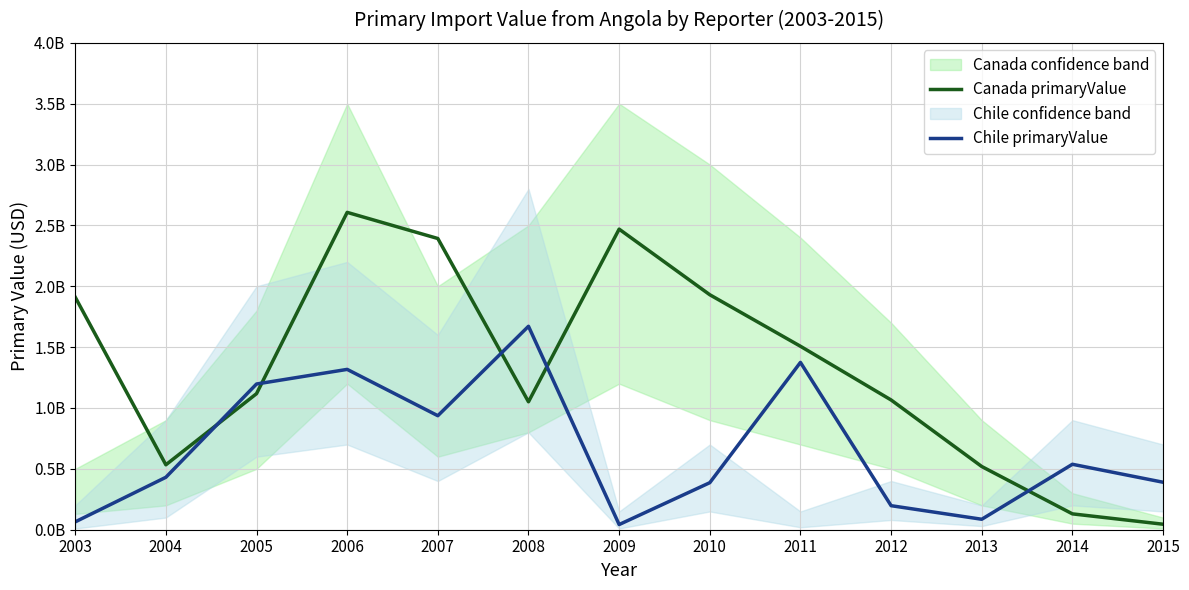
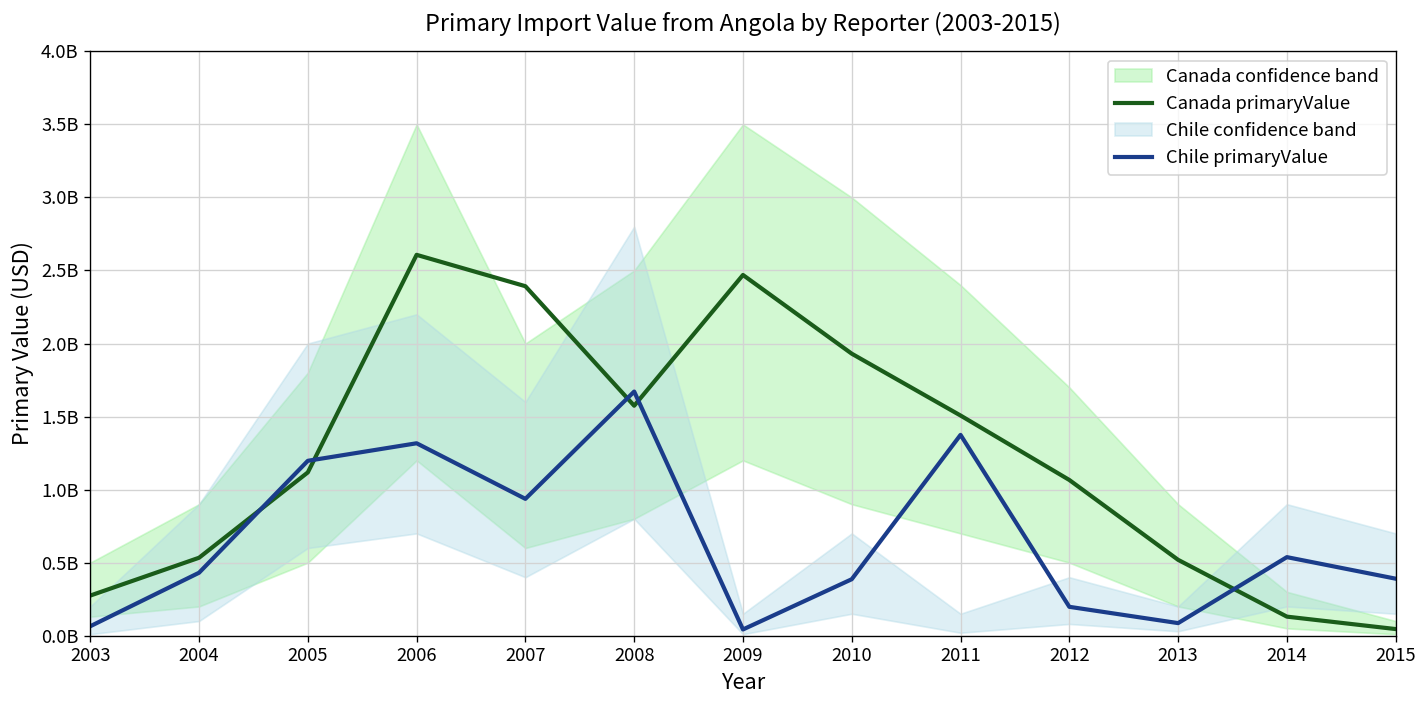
  {
    "Canada primaryValue": {
-     "2003": 1910000000,
+     "2003": 270000000,
      "2004": 530000000,
      "2005": 1120000000,
      "2006": 2610000000,
      "2007": 2390000000,
-     "2008": 1050000000,
+     "2008": 1570000000,
      "2009": 2470000000,
      "2010": 1930000000,
      "2011": 1510000000,
      "2012": 1070000000,
      "2013": 520000000,
      "2014": 130000000,
      "2015": 50000000
    },
    "Chile primaryValue": {
      "2003": 60000000,
      "2004": 430000000,
      "2005": 1200000000,
      "2006": 1320000000,
      "2007": 940000000,
      "2008": 1670000000,
      "2009": 40000000,
      "2010": 390000000,
      "2011": 1370000000,
      "2012": 200000000,
      "2013": 90000000,
      "2014": 540000000,
      "2015": 390000000
    }
  }
